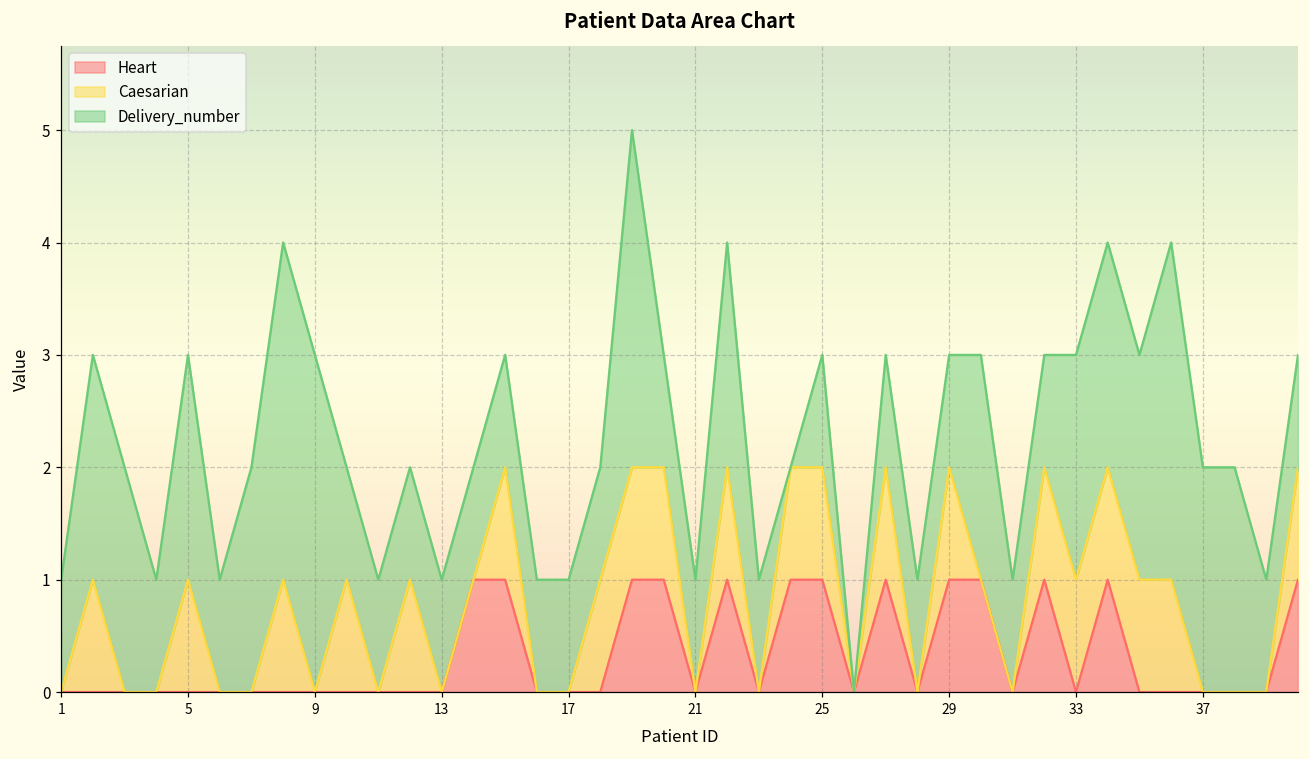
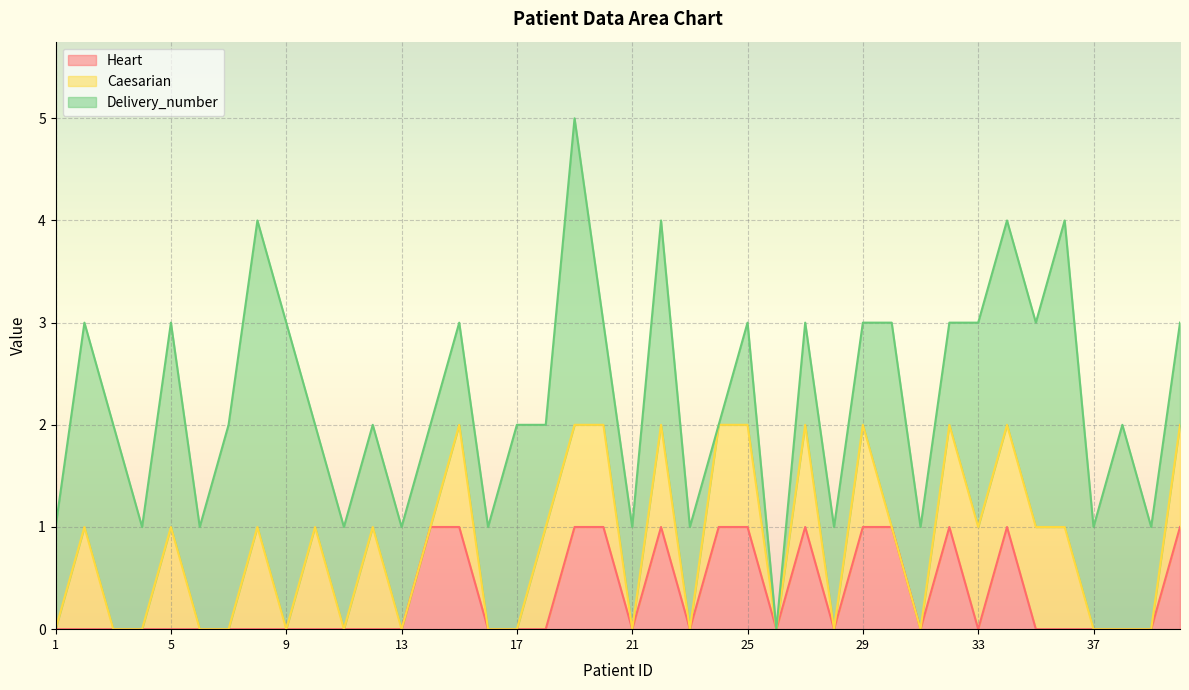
  {
    "Heart": {
      "5": 0,
      "25": 1,
      "29": 1,
      "33": 0
    },
    "Caesarian": {
      "5": 1,
      "25": 2,
      "29": 2,
      "33": 1
    },
    "Delivery_number": {
      "1": 1,
      "5": 2,
      "9": 3,
      "13": 1,
-     "17": 1,
+     "17": 2,
      "21": 1,
      "25": 1,
      "29": 1,
      "33": 2,
-     "37": 2
+     "37": 1
    }
  }
